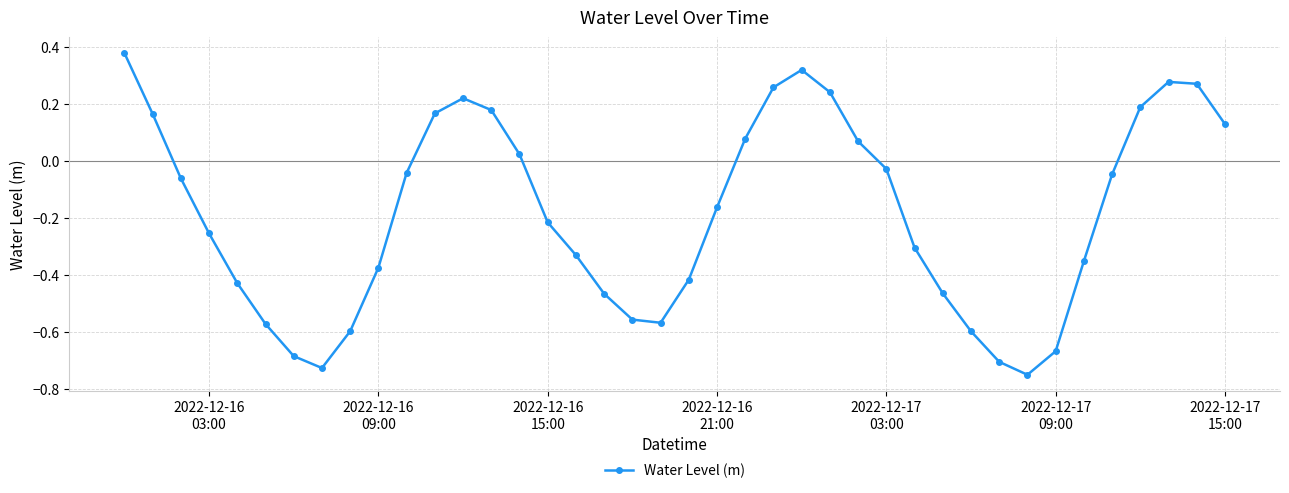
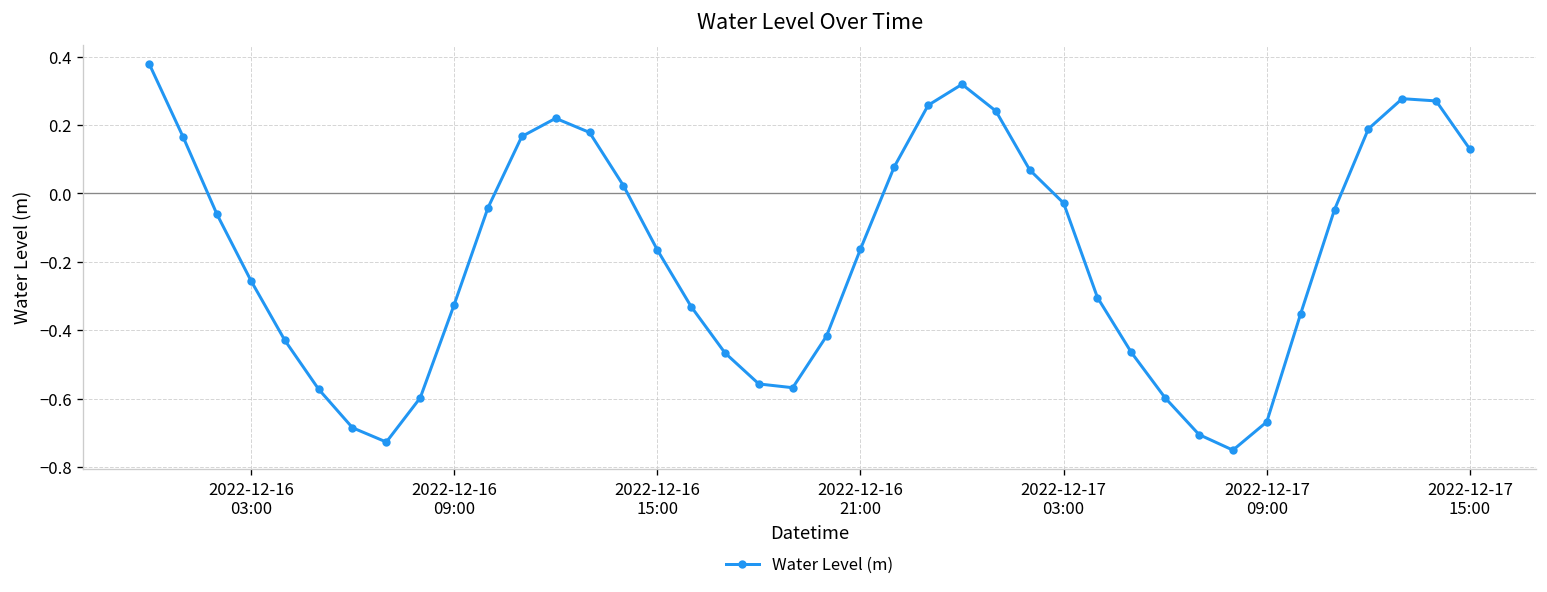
  {
    "2022-12-16 03:00": -0.25,
-   "2022-12-16 09:00": -0.37,
-   "2022-12-16 15:00": -0.22,
+   "2022-12-16 09:00": -0.33,
+   "2022-12-16 15:00": -0.16,
    "2022-12-16 21:00": -0.16,
    "2022-12-17 03:00": -0.03,
    "2022-12-17 09:00": -0.67,
    "2022-12-17 15:00": 0.13
  }
